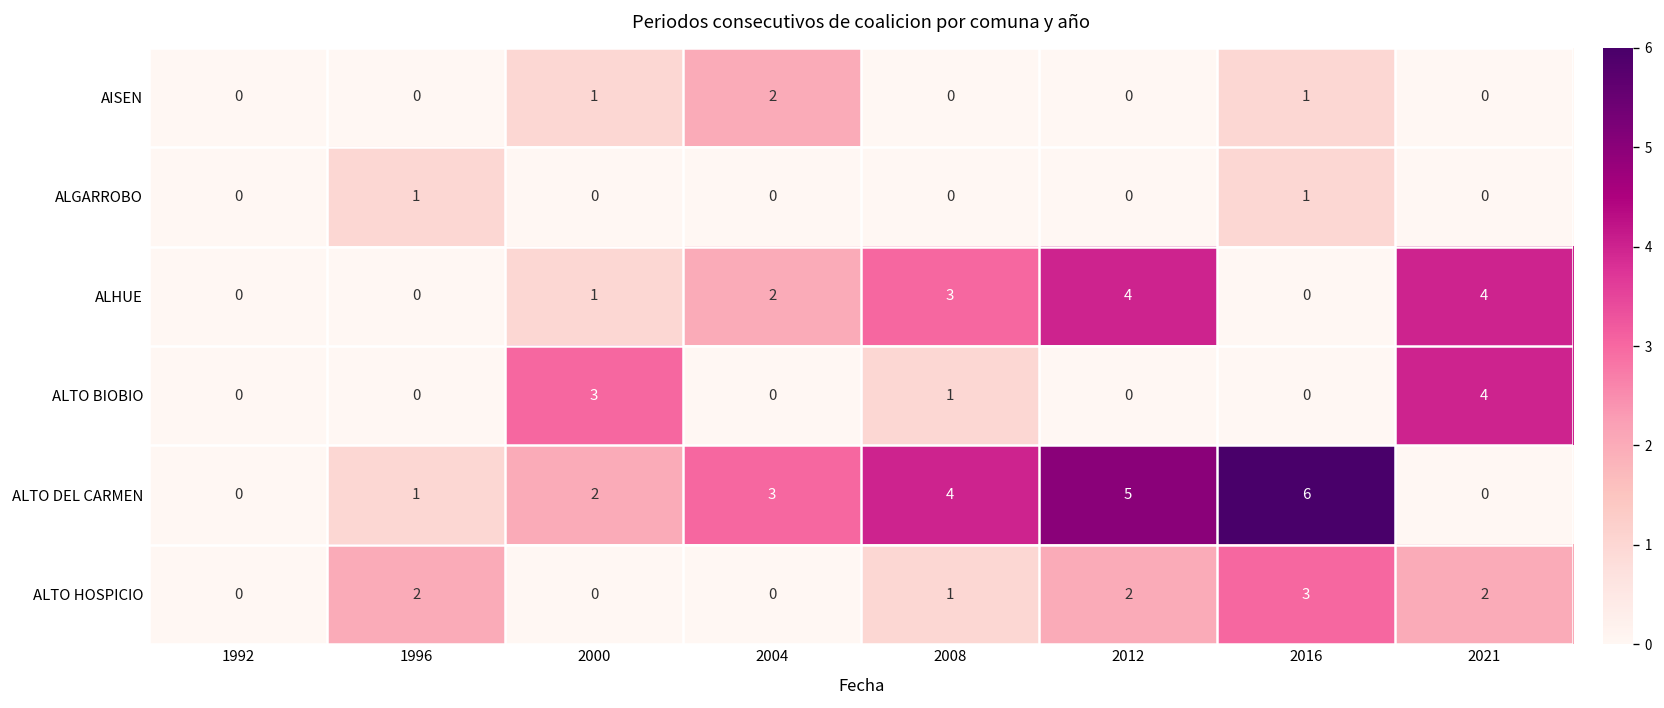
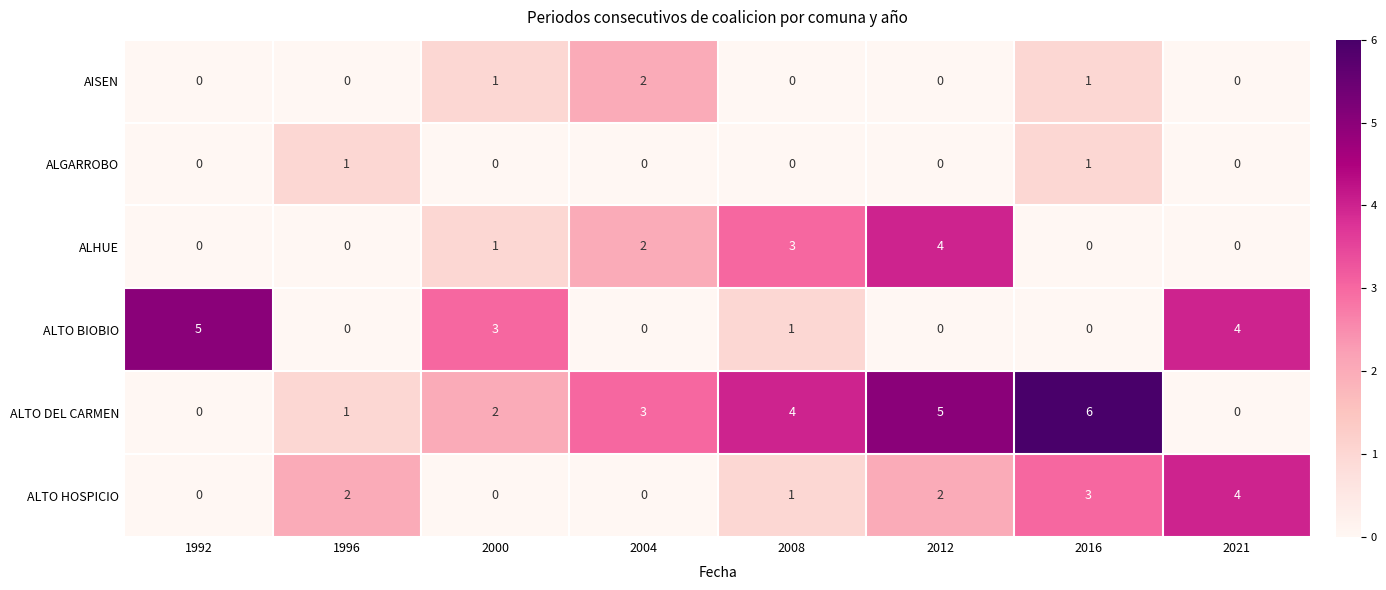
  {
    "AISEN": {
      "1992": 0,
      "1996": 0,
      "2000": 1,
      "2004": 2,
      "2008": 0,
      "2012": 0,
      "2016": 1,
      "2021": 0
    },
    "ALGARROBO": {
      "1992": 0,
      "1996": 1,
      "2000": 0,
      "2004": 0,
      "2008": 0,
      "2012": 0,
      "2016": 1,
      "2021": 0
    },
    "ALHUE": {
      "1992": 0,
      "1996": 0,
      "2000": 1,
      "2004": 2,
      "2008": 3,
      "2012": 4,
      "2016": 0,
-     "2021": 4
+     "2021": 0
    },
    "ALTO BIOBIO": {
-     "1992": 0,
+     "1992": 5,
      "1996": 0,
      "2000": 3,
      "2004": 0,
      "2008": 1,
      "2012": 0,
      "2016": 0,
      "2021": 4
    },
    "ALTO DEL CARMEN": {
      "1992": 0,
      "1996": 1,
      "2000": 2,
      "2004": 3,
      "2008": 4,
      "2012": 5,
      "2016": 6,
      "2021": 0
    },
    "ALTO HOSPICIO": {
      "1992": 0,
      "1996": 2,
      "2000": 0,
      "2004": 0,
      "2008": 1,
      "2012": 2,
      "2016": 3,
-     "2021": 2
+     "2021": 4
    }
  }
